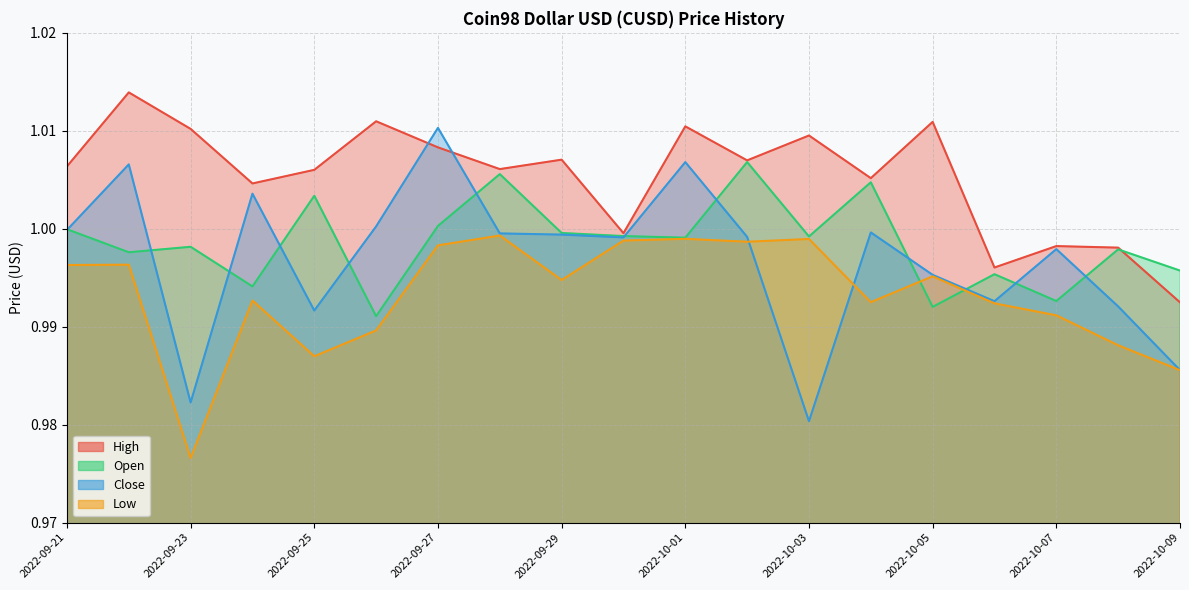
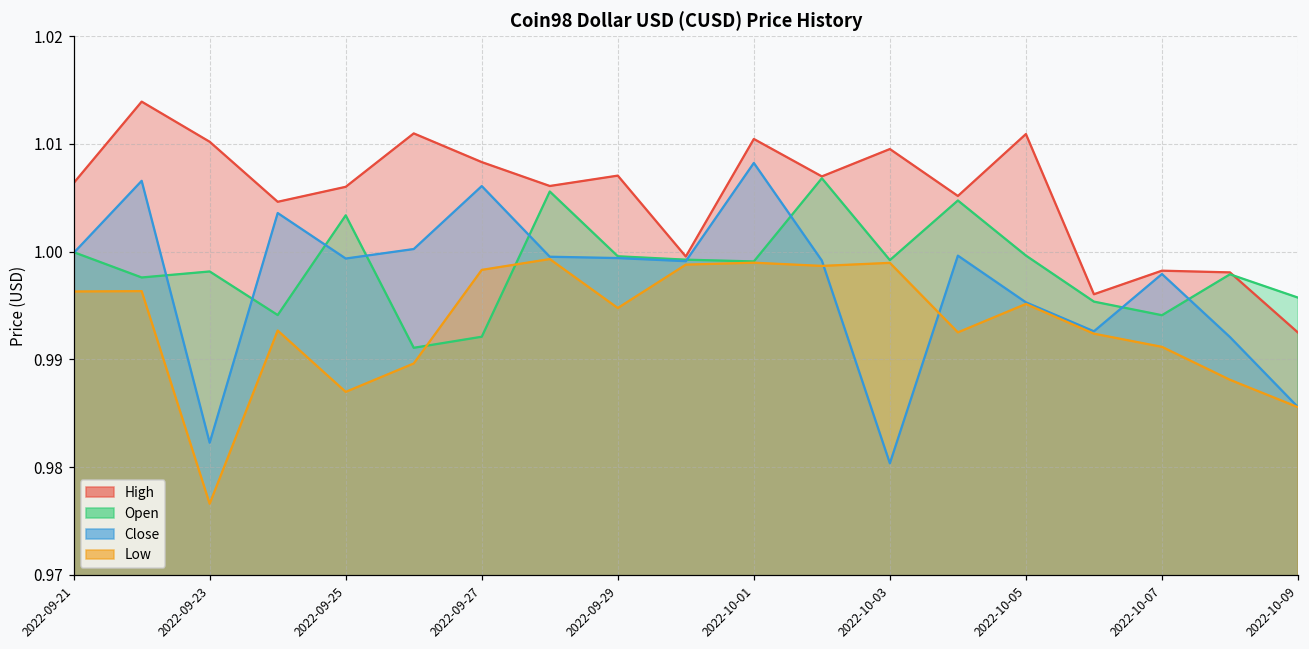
  {
    "Open": {
      "2022-09-23": 0.998,
      "2022-09-25": 1.003,
-     "2022-09-27": 1.000,
-     "2022-10-05": 0.992,
-     "2022-10-07": 0.993,
+     "2022-09-27": 0.992,
+     "2022-10-05": 1.000,
+     "2022-10-07": 0.994,
      "2022-10-09": 0.996
    },
    "Close": {
      "2022-09-23": 0.982,
-     "2022-09-25": 0.992,
-     "2022-09-27": 1.010,
-     "2022-10-01": 1.007,
+     "2022-09-25": 0.999,
+     "2022-09-27": 1.006,
+     "2022-10-01": 1.008,
      "2022-10-03": 0.980,
      "2022-10-07": 0.998
    }
  }
